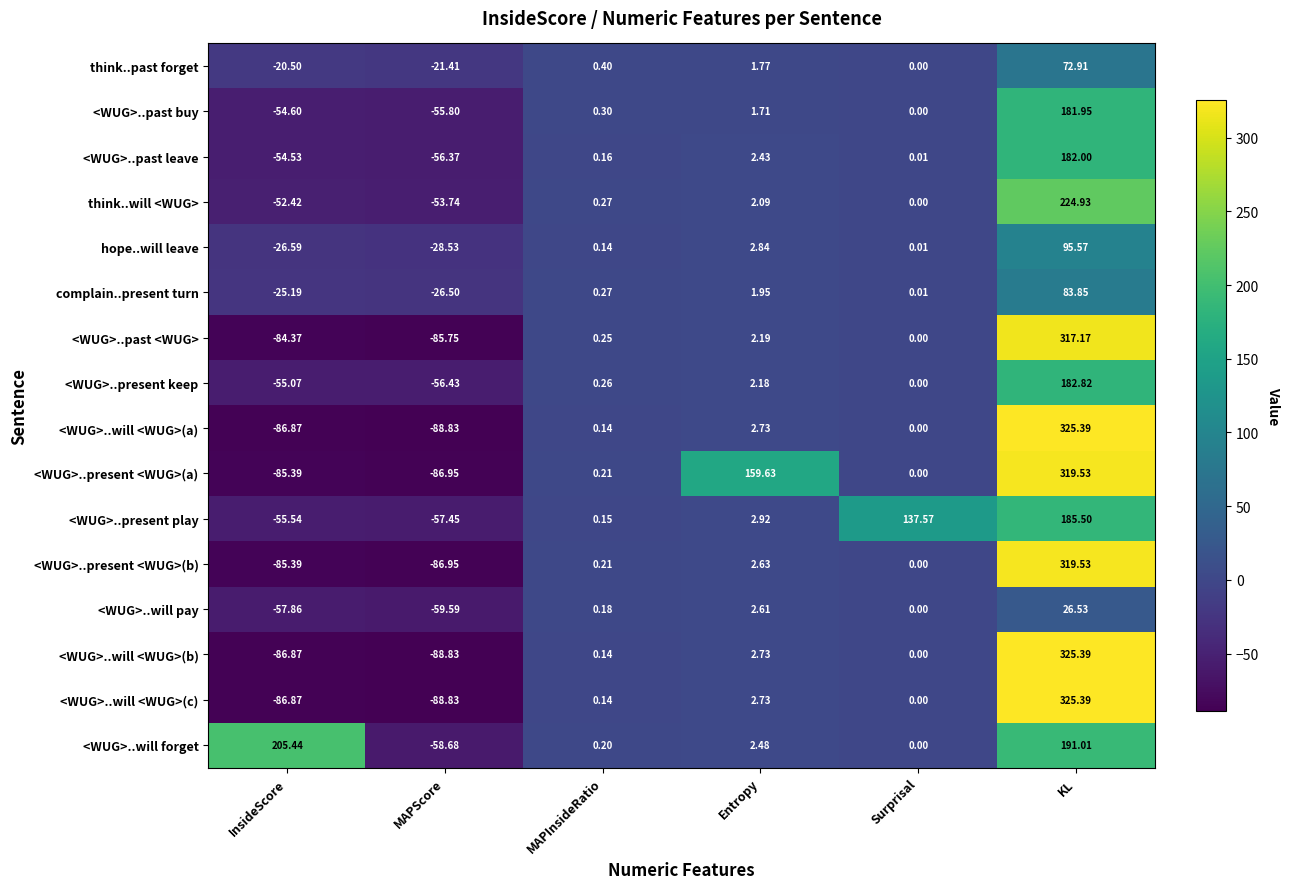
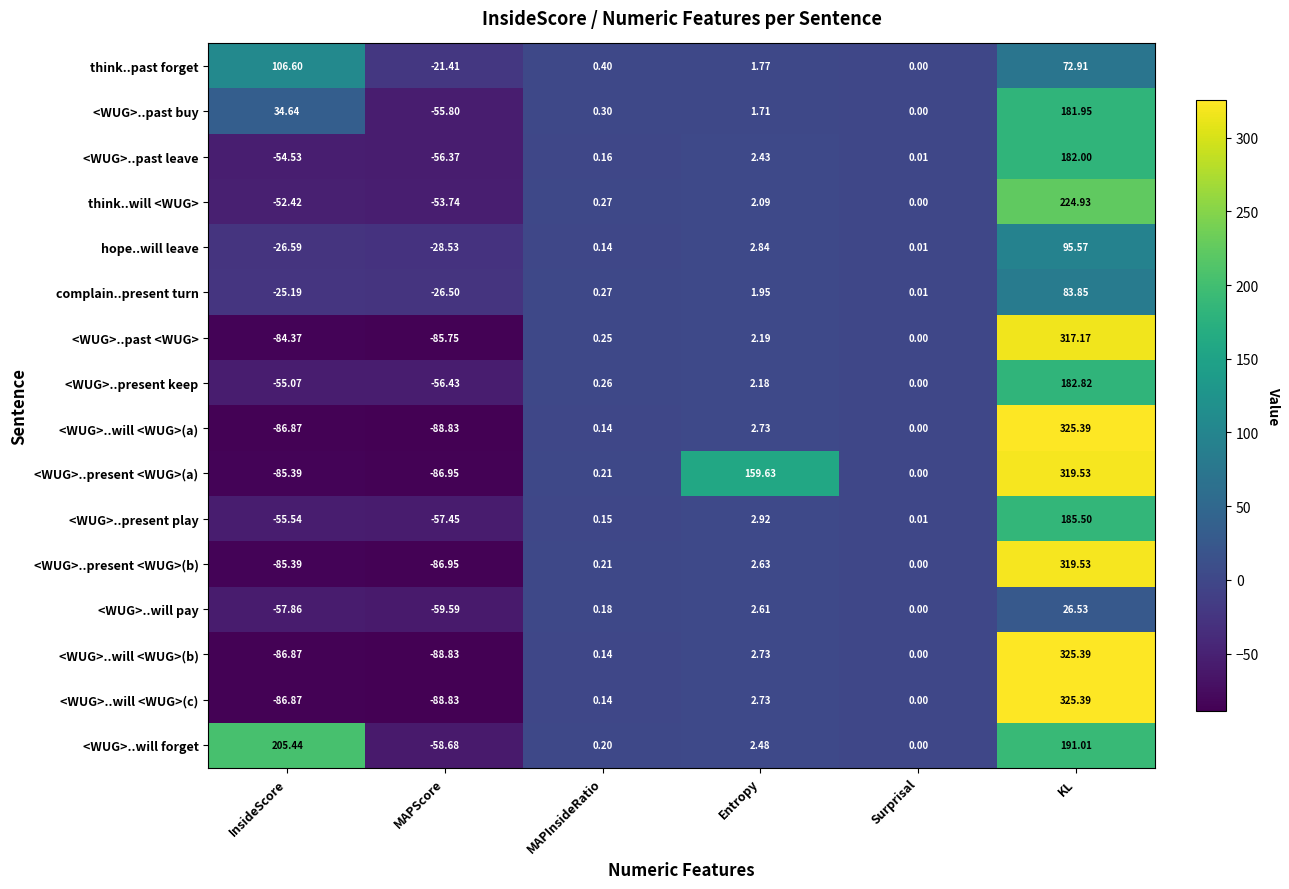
  {
    "think..past forget": {
-     "InsideScore": -20.50,
+     "InsideScore": 106.60,
      "MAPScore": -21.41,
      "MAPInsideRatio": 0.40,
      "Entropy": 1.77,
      "Surprisal": 0.00,
      "KL": 72.91
    },
    "<WUG>..past buy": {
-     "InsideScore": -54.60,
+     "InsideScore": 34.64,
      "MAPScore": -55.80,
      "MAPInsideRatio": 0.30,
      "Entropy": 1.71,
      "Surprisal": 0.00,
      "KL": 181.95
    },
    "<WUG>..past leave": {
      "InsideScore": -54.53,
      "MAPScore": -56.37,
      "MAPInsideRatio": 0.16,
      "Entropy": 2.43,
      "Surprisal": 0.01,
      "KL": 182.00
    },
    "think..will <WUG>": {
      "InsideScore": -52.42,
      "MAPScore": -53.74,
      "MAPInsideRatio": 0.27,
      "Entropy": 2.09,
      "Surprisal": 0.00,
      "KL": 224.93
    },
    "hope..will leave": {
      "InsideScore": -26.59,
      "MAPScore": -28.53,
      "MAPInsideRatio": 0.14,
      "Entropy": 2.84,
      "Surprisal": 0.01,
      "KL": 95.57
    },
    "complain..present turn": {
      "InsideScore": -25.19,
      "MAPScore": -26.50,
      "MAPInsideRatio": 0.27,
      "Entropy": 1.95,
      "Surprisal": 0.01,
      "KL": 83.85
    },
    "<WUG>..past <WUG>": {
      "InsideScore": -84.37,
      "MAPScore": -85.75,
      "MAPInsideRatio": 0.25,
      "Entropy": 2.19,
      "Surprisal": 0.00,
      "KL": 317.17
    },
    "<WUG>..present keep": {
      "InsideScore": -55.07,
      "MAPScore": -56.43,
      "MAPInsideRatio": 0.26,
      "Entropy": 2.18,
      "Surprisal": 0.00,
      "KL": 182.82
    },
    "<WUG>..will <WUG>(a)": {
      "InsideScore": -86.87,
      "MAPScore": -88.83,
      "MAPInsideRatio": 0.14,
      "Entropy": 2.73,
      "Surprisal": 0.00,
      "KL": 325.39
    },
    "<WUG>..present <WUG>(a)": {
      "InsideScore": -85.39,
      "MAPScore": -86.95,
      "MAPInsideRatio": 0.21,
      "Entropy": 159.63,
      "Surprisal": 0.00,
      "KL": 319.53
    },
    "<WUG>..present play": {
      "InsideScore": -55.54,
      "MAPScore": -57.45,
      "MAPInsideRatio": 0.15,
      "Entropy": 2.92,
-     "Surprisal": 137.57,
+     "Surprisal": 0.01,
      "KL": 185.50
    },
    "<WUG>..present <WUG>(b)": {
      "InsideScore": -85.39,
      "MAPScore": -86.95,
      "MAPInsideRatio": 0.21,
      "Entropy": 2.63,
      "Surprisal": 0.00,
      "KL": 319.53
    },
    "<WUG>..will pay": {
      "InsideScore": -57.86,
      "MAPScore": -59.59,
      "MAPInsideRatio": 0.18,
      "Entropy": 2.61,
      "Surprisal": 0.00,
      "KL": 26.53
    },
    "<WUG>..will <WUG>(b)": {
      "InsideScore": -86.87,
      "MAPScore": -88.83,
      "MAPInsideRatio": 0.14,
      "Entropy": 2.73,
      "Surprisal": 0.00,
      "KL": 325.39
    },
    "<WUG>..will <WUG>(c)": {
      "InsideScore": -86.87,
      "MAPScore": -88.83,
      "MAPInsideRatio": 0.14,
      "Entropy": 2.73,
      "Surprisal": 0.00,
      "KL": 325.39
    },
    "<WUG>..will forget": {
      "InsideScore": 205.44,
      "MAPScore": -58.68,
      "MAPInsideRatio": 0.20,
      "Entropy": 2.48,
      "Surprisal": 0.00,
      "KL": 191.01
    }
  }
